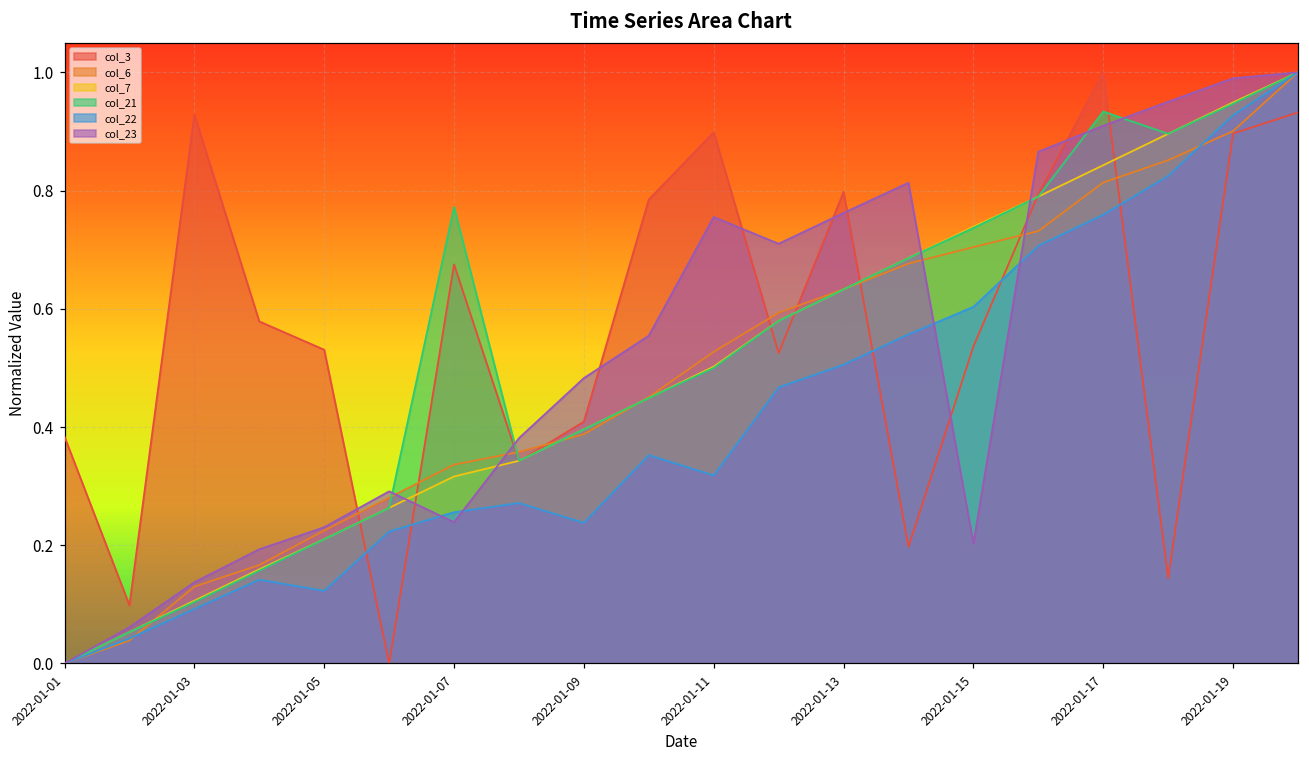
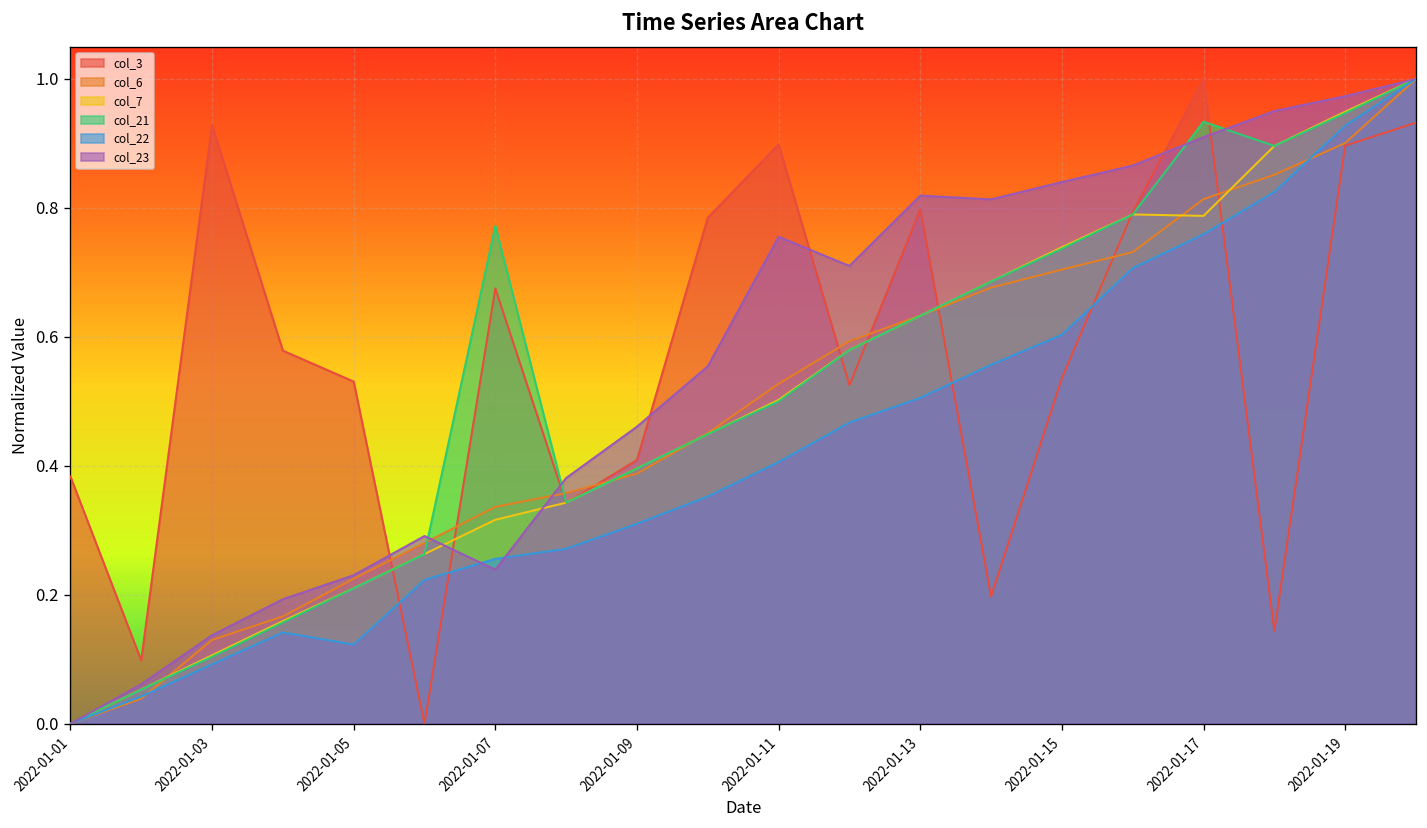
  {
    "col_7": {
      "2022-01-07": 0.32,
-     "2022-01-17": 0.84
+     "2022-01-17": 0.79
    },
    "col_21": {
      "2022-01-07": 0.77,
      "2022-01-17": 0.93
    },
    "col_22": {
      "2022-01-03": 0.09,
      "2022-01-05": 0.12,
      "2022-01-07": 0.26,
-     "2022-01-09": 0.24,
-     "2022-01-11": 0.32,
+     "2022-01-09": 0.31,
+     "2022-01-11": 0.41,
      "2022-01-13": 0.51,
      "2022-01-15": 0.60,
      "2022-01-17": 0.76,
      "2022-01-19": 0.93
    },
    "col_23": {
      "2022-01-03": 0.14,
      "2022-01-05": 0.23,
      "2022-01-07": 0.24,
-     "2022-01-09": 0.48,
+     "2022-01-09": 0.46,
      "2022-01-11": 0.76,
-     "2022-01-13": 0.76,
-     "2022-01-15": 0.20,
+     "2022-01-13": 0.82,
+     "2022-01-15": 0.84,
      "2022-01-17": 0.91,
-     "2022-01-19": 0.99
+     "2022-01-19": 0.97
    }
  }
